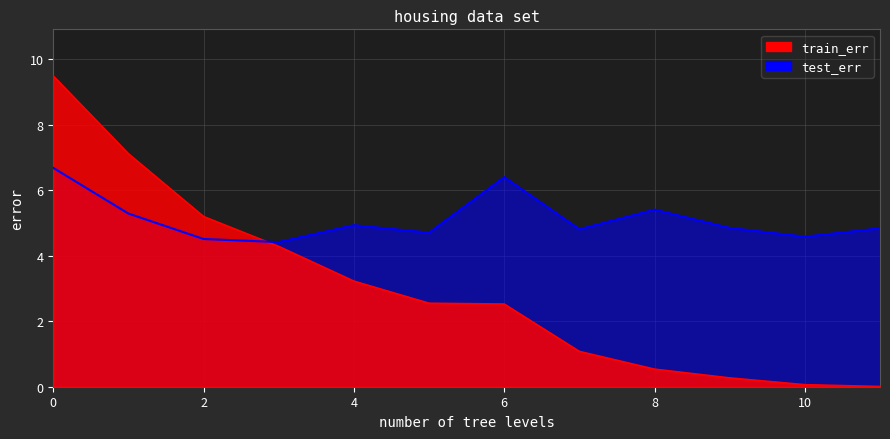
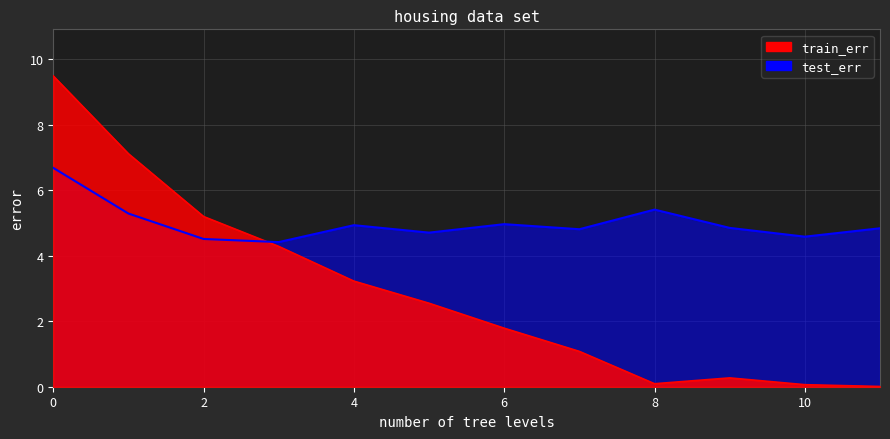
  {
    "train_err": {
      "0": 9.5,
      "2": 5.2,
      "4": 3.2,
-     "6": 2.5,
-     "8": 0.5,
+     "6": 1.8,
+     "8": 0.1,
      "10": 0.1
    },
    "test_err": {
      "0": 6.7,
      "2": 4.5,
      "4": 4.9,
-     "6": 6.4,
+     "6": 5.0,
      "8": 5.4,
      "10": 4.6
    }
  }
